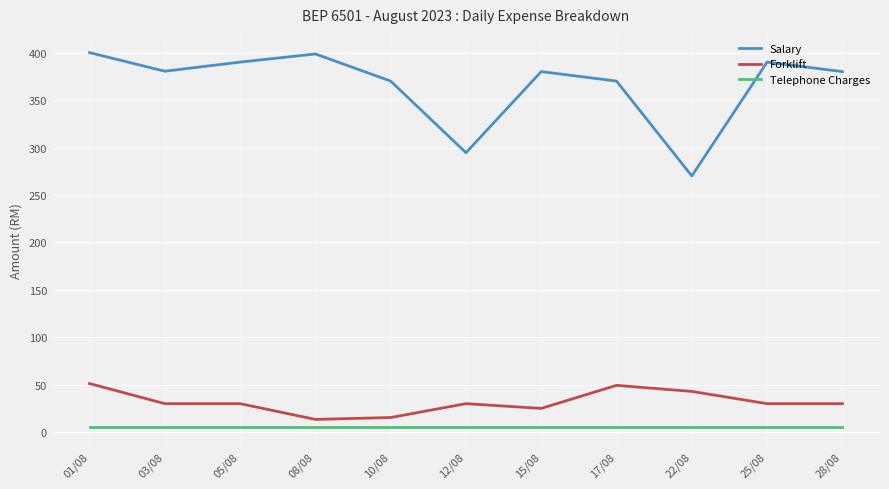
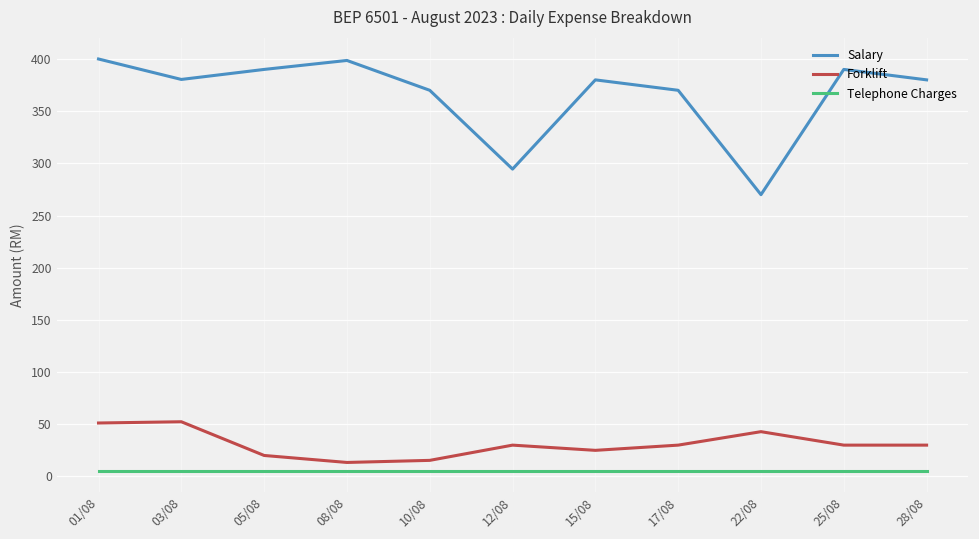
  {
    "Salary": {
      "01/08": 400,
      "03/08": 380,
      "05/08": 390,
      "08/08": 400,
      "10/08": 370,
      "12/08": 290,
      "15/08": 380,
      "17/08": 370,
      "22/08": 270,
      "25/08": 390,
      "28/08": 380
    },
    "Forklift": {
      "01/08": 50,
-     "03/08": 30,
-     "05/08": 30,
+     "03/08": 50,
+     "05/08": 20,
      "08/08": 10,
      "10/08": 20,
      "12/08": 30,
      "15/08": 30,
-     "17/08": 50,
+     "17/08": 30,
      "22/08": 40,
      "25/08": 30,
      "28/08": 30
    },
    "Telephone Charges": {
      "01/08": 10,
      "03/08": 10,
      "05/08": 10,
      "08/08": 10,
      "10/08": 10,
      "12/08": 10,
      "15/08": 10,
      "17/08": 10,
      "22/08": 10,
      "25/08": 10,
      "28/08": 10
    }
  }
